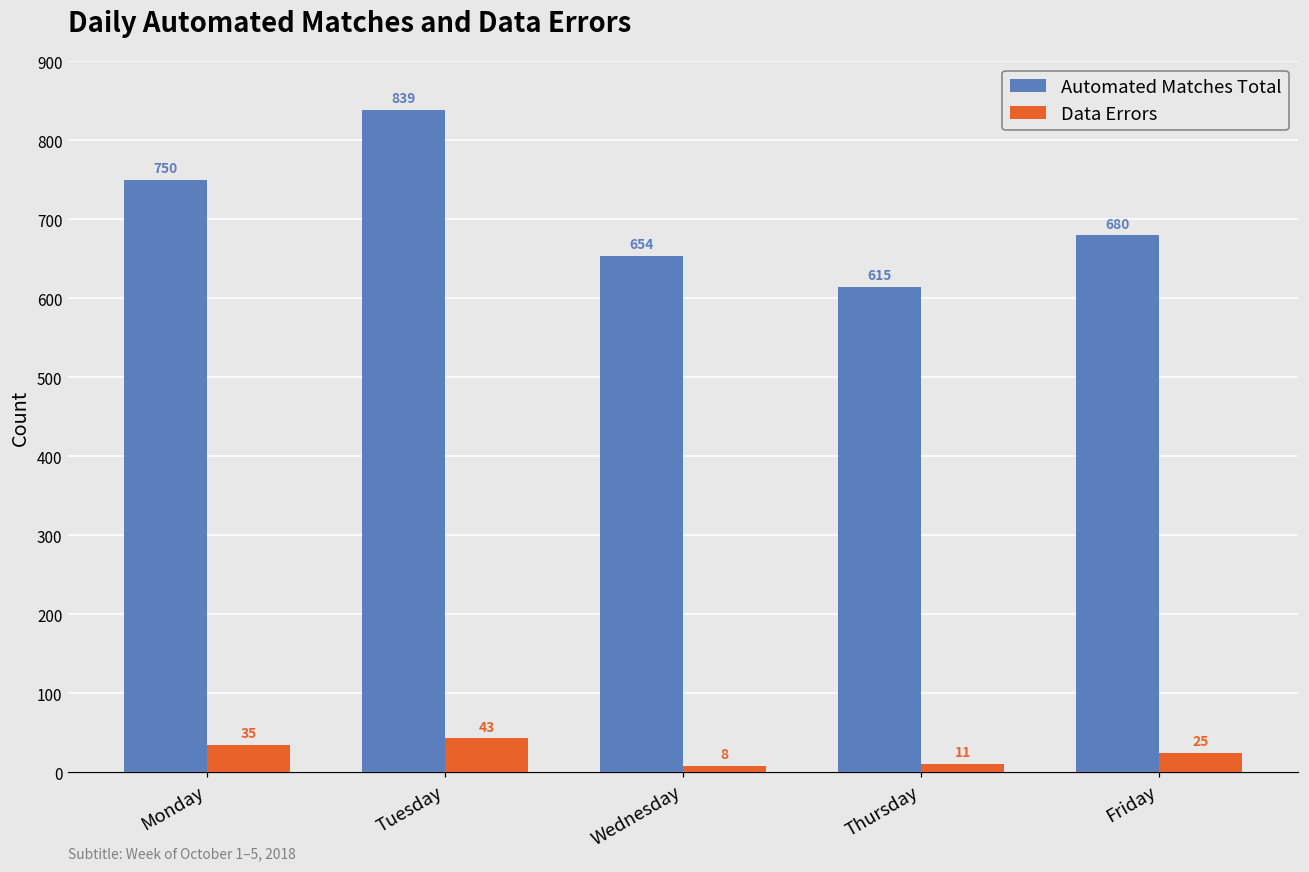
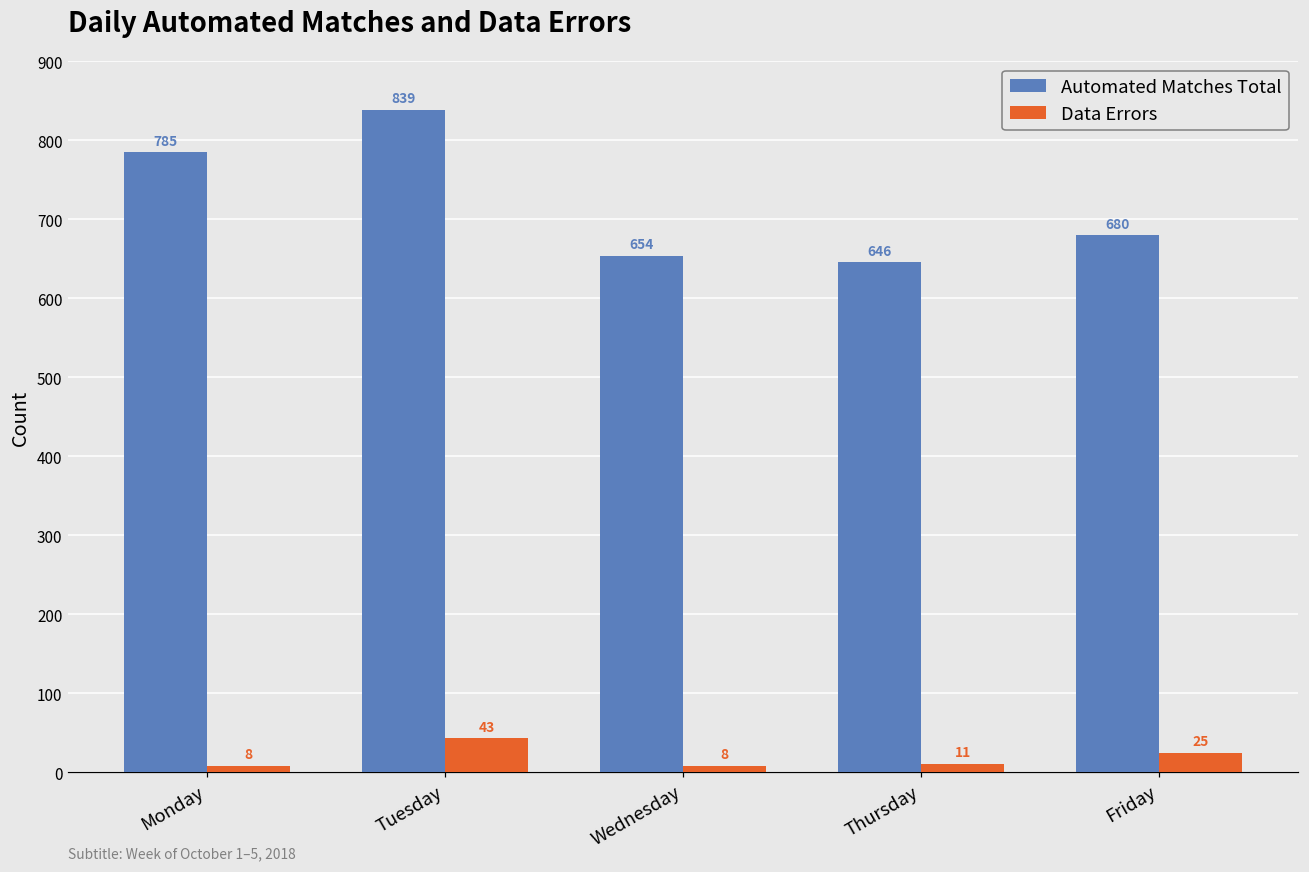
  {
    "Automated Matches Total": {
-     "Monday": 750,
+     "Monday": 785,
      "Tuesday": 839,
      "Wednesday": 654,
-     "Thursday": 615,
+     "Thursday": 646,
      "Friday": 680
    },
    "Data Errors": {
-     "Monday": 35,
+     "Monday": 8,
      "Tuesday": 43,
      "Wednesday": 8,
      "Thursday": 11,
      "Friday": 25
    }
  }
